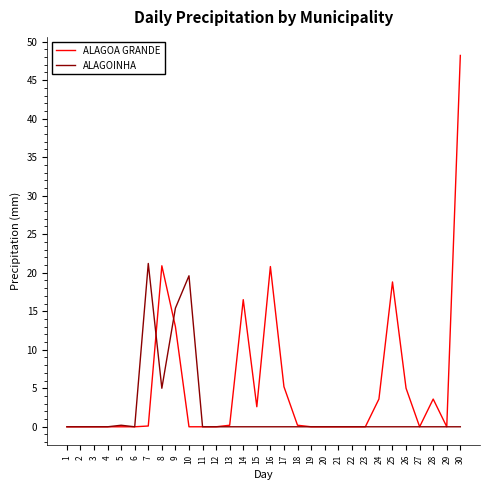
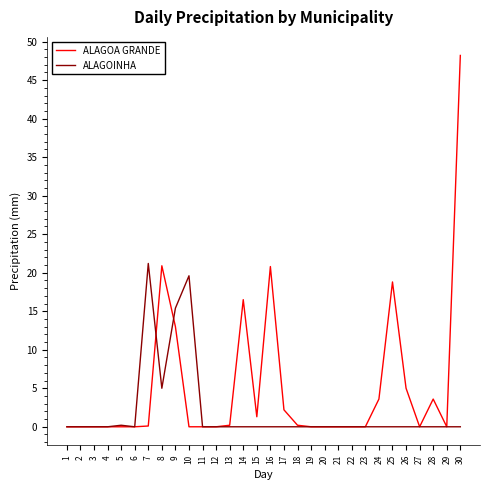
  {
    "ALAGOA GRANDE": {
      "7": 0,
      "8": 21,
      "9": 13,
      "10": 0,
      "14": 17,
-     "15": 3,
+     "15": 1,
      "16": 21,
-     "17": 5,
+     "17": 2,
      "24": 4,
      "25": 19,
      "26": 5,
      "28": 4,
      "30": 48
    },
    "ALAGOINHA": {
      "7": 21,
      "8": 5,
      "9": 15,
      "10": 20,
      "14": 0,
      "15": 0,
      "16": 0,
      "17": 0,
      "24": 0,
      "25": 0,
      "26": 0,
      "28": 0,
      "30": 0
    }
  }
